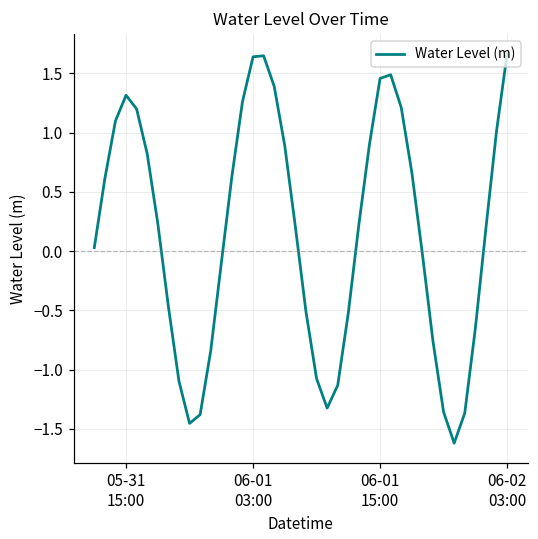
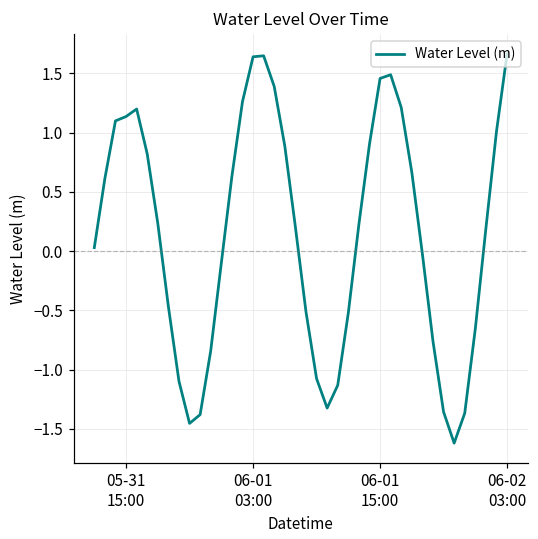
  {
-   "05-31 15:00": 1.32,
+   "05-31 15:00": 1.14,
    "06-01 03:00": 1.64,
    "06-01 15:00": 1.46
  }
